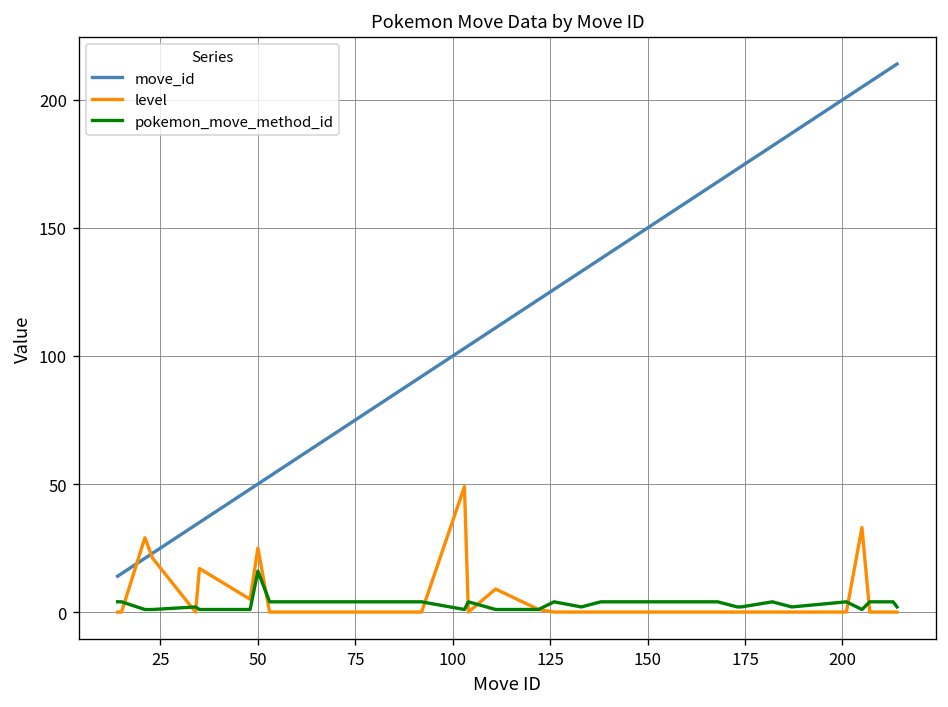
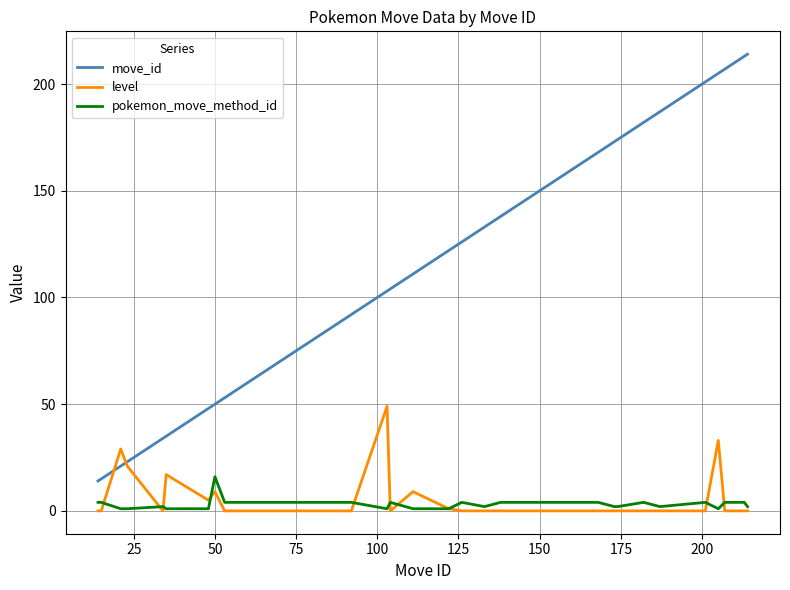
  {
    "move_id": {
      "50": 50
    },
    "level": {
-     "50": 25
+     "50": 9
    },
    "pokemon_move_method_id": {
      "50": 16
    }
  }
